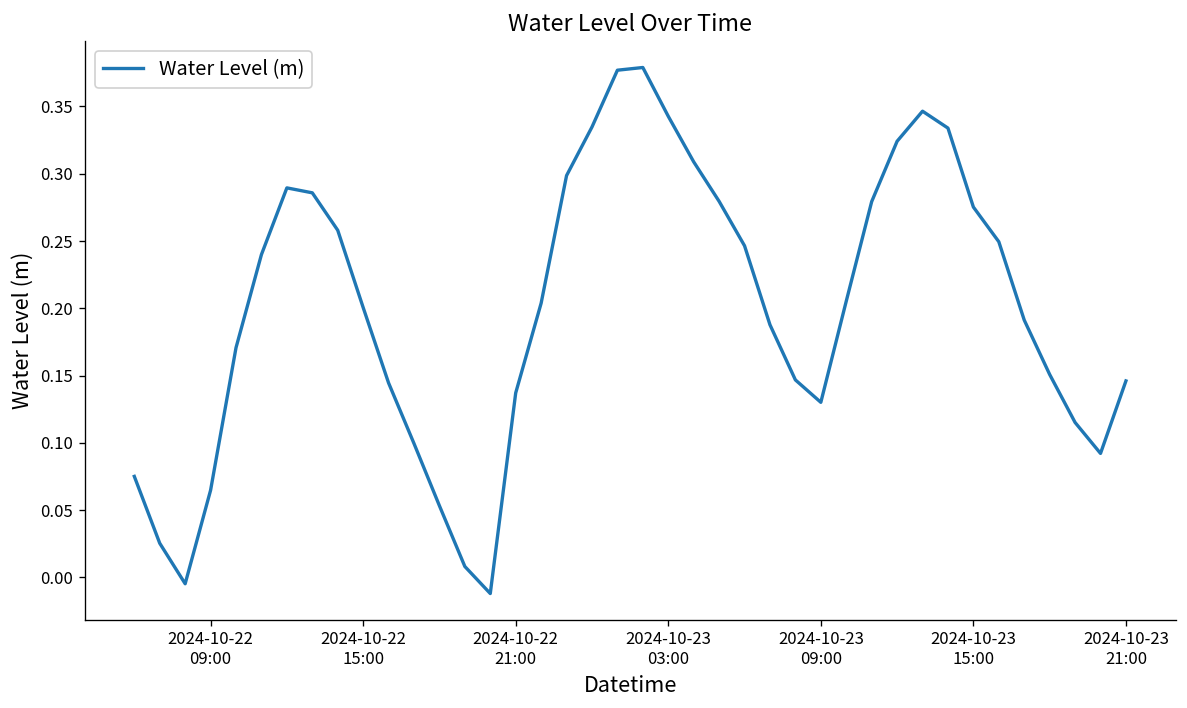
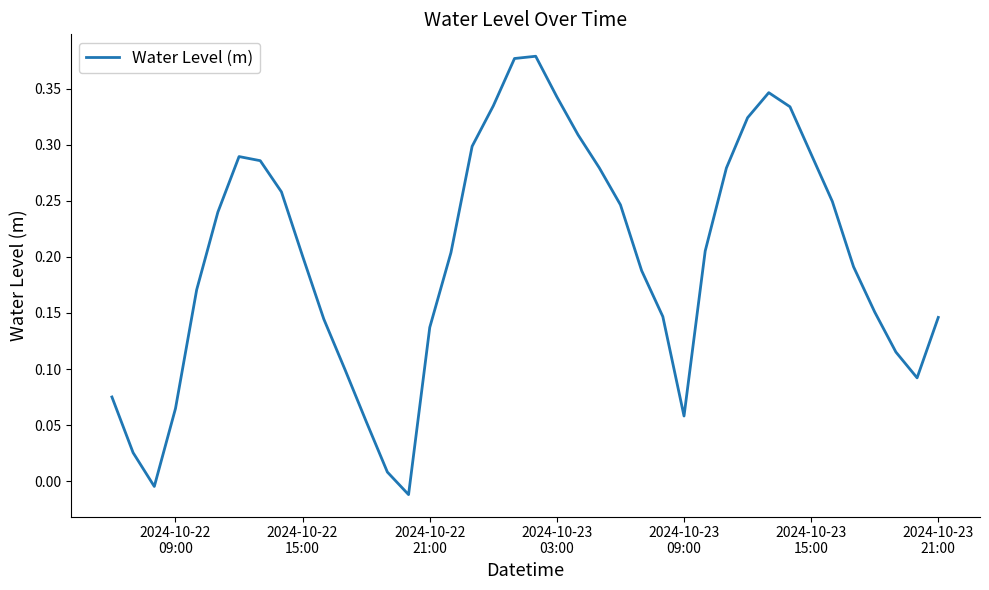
  {
    "2024-10-22 09:00": 0.065,
    "2024-10-22 15:00": 0.201,
    "2024-10-22 21:00": 0.137,
    "2024-10-23 03:00": 0.343,
-   "2024-10-23 09:00": 0.130,
-   "2024-10-23 15:00": 0.275,
+   "2024-10-23 09:00": 0.058,
+   "2024-10-23 15:00": 0.292,
    "2024-10-23 21:00": 0.146
  }
